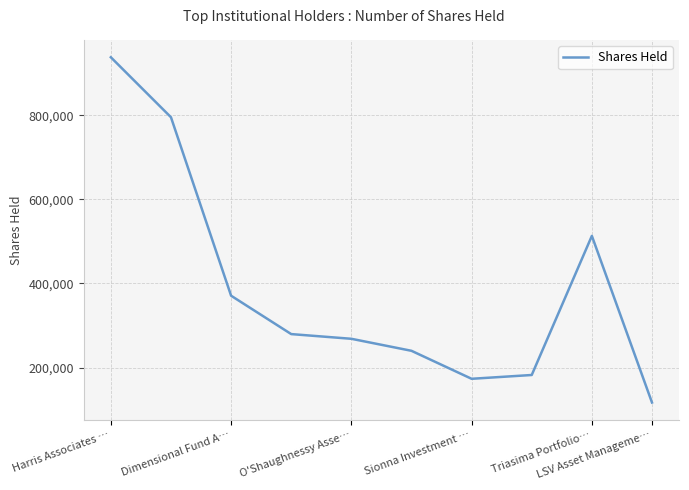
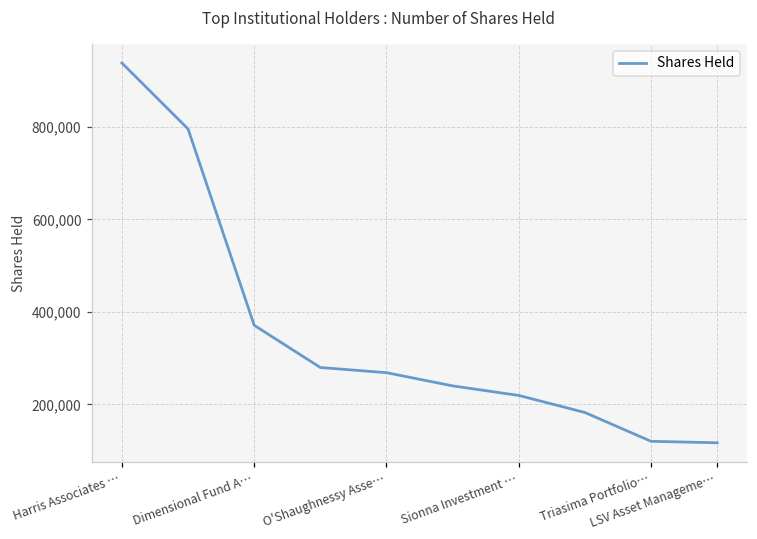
  {
    "Harris Associates …": "940,000",
    "Dimensional Fund A…": "370,000",
    "O'Shaughnessy Asse…": "270,000",
-   "Sionna Investment …": "170,000",
-   "Triasima Portfolio…": "510,000",
+   "Sionna Investment …": "220,000",
+   "Triasima Portfolio…": "120,000",
    "LSV Asset Manageme…": "120,000"
  }
